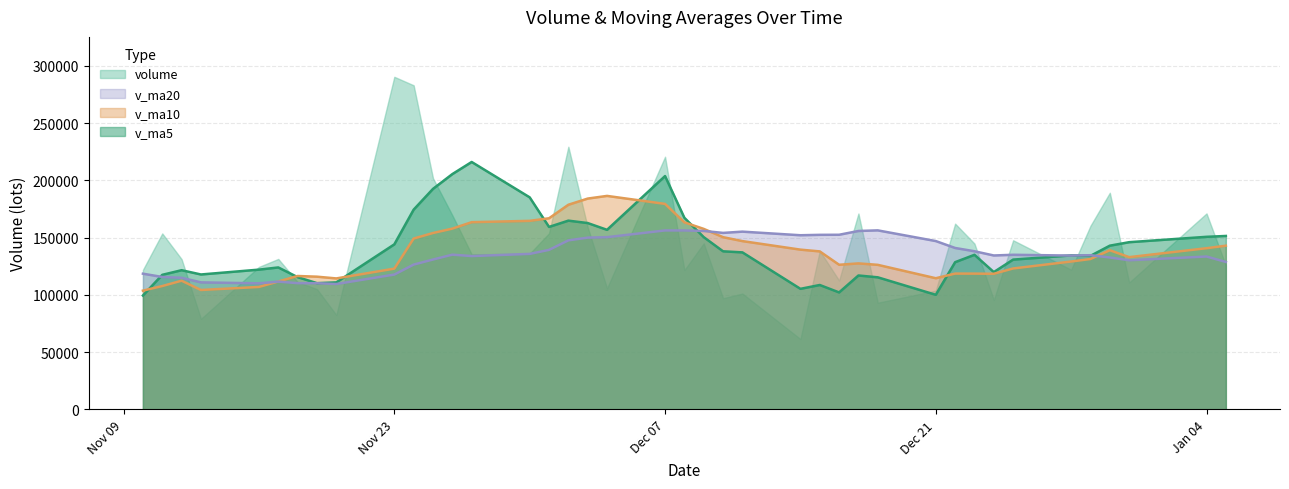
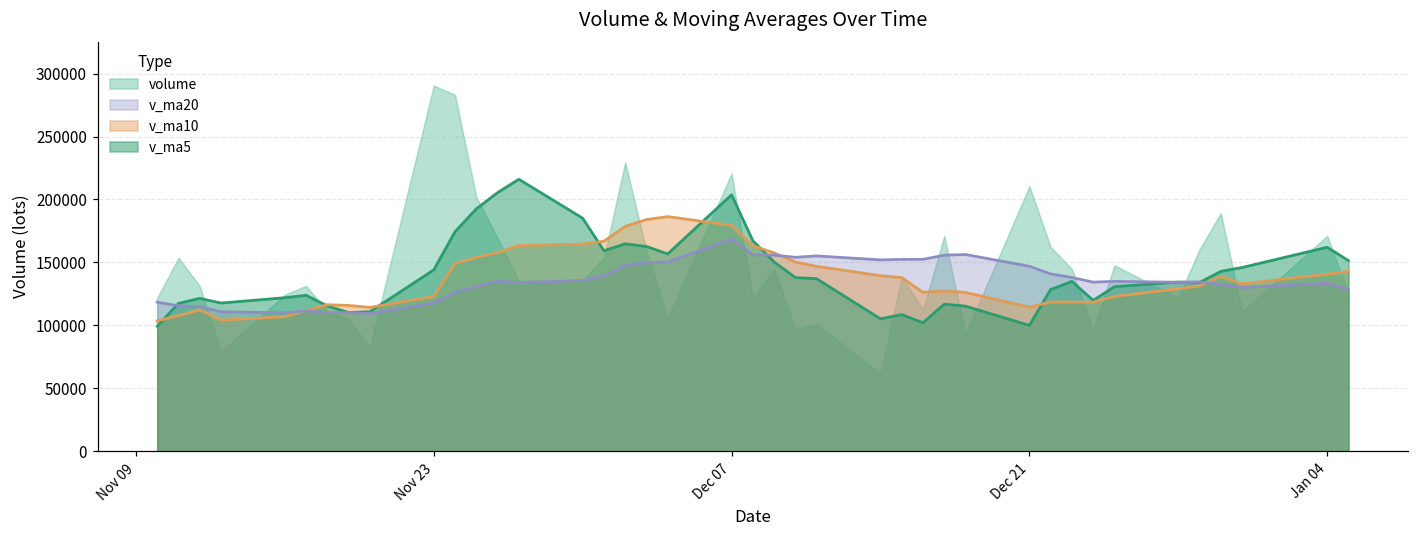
  {
    "volume": {
      "Nov 23": 290000,
      "Dec 07": 221000,
-     "Dec 21": 104000,
+     "Dec 21": 210000,
      "Jan 04": 171000
    },
    "v_ma20": {
      "Nov 23": 118000,
-     "Dec 07": 156000,
+     "Dec 07": 168000,
      "Dec 21": 147000,
      "Jan 04": 133000
    },
    "v_ma10": {
      "Nov 23": 123000,
      "Dec 07": 179000,
      "Dec 21": 115000,
      "Jan 04": 141000
    },
    "v_ma5": {
      "Nov 23": 144000,
      "Dec 07": 204000,
      "Dec 21": 100000,
-     "Jan 04": 151000
+     "Jan 04": 162000
    }
  }
